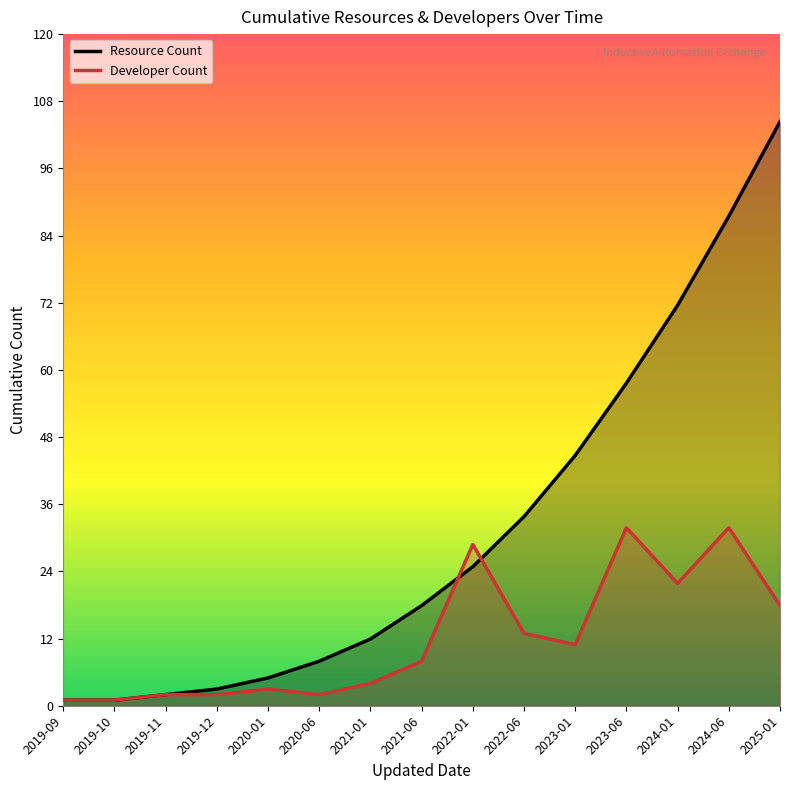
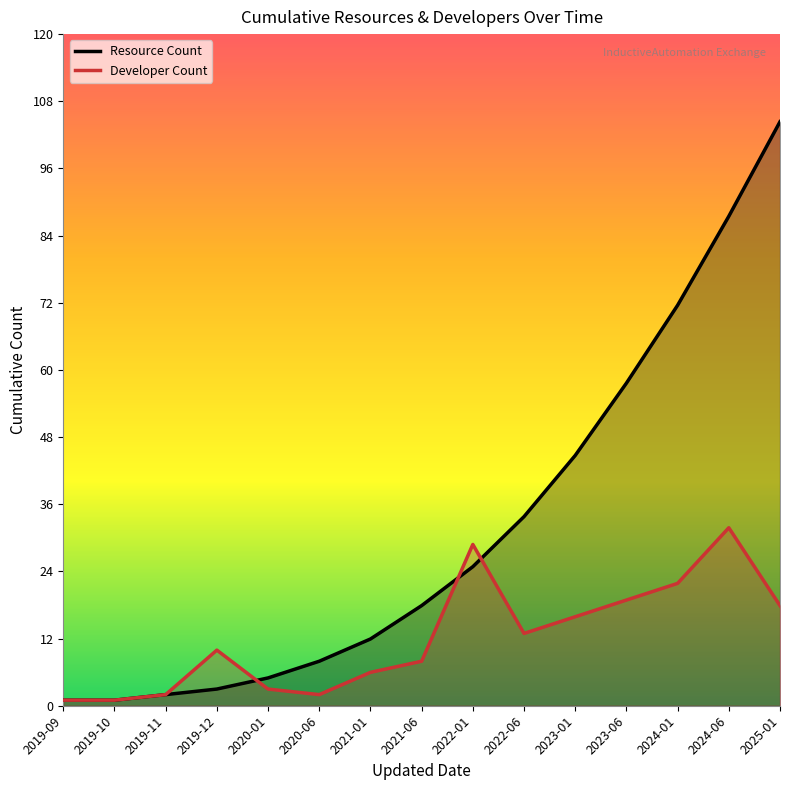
  {
    "Developer Count": {
-     "2019-12": 2,
+     "2019-12": 10,
      "2020-01": 3,
      "2020-06": 2,
-     "2021-01": 4,
+     "2021-01": 6,
      "2021-06": 8,
      "2022-01": 29,
      "2022-06": 13,
-     "2023-01": 11,
-     "2023-06": 32,
+     "2023-01": 16,
+     "2023-06": 19,
      "2024-01": 22,
      "2024-06": 32,
      "2025-01": 18
    }
  }
